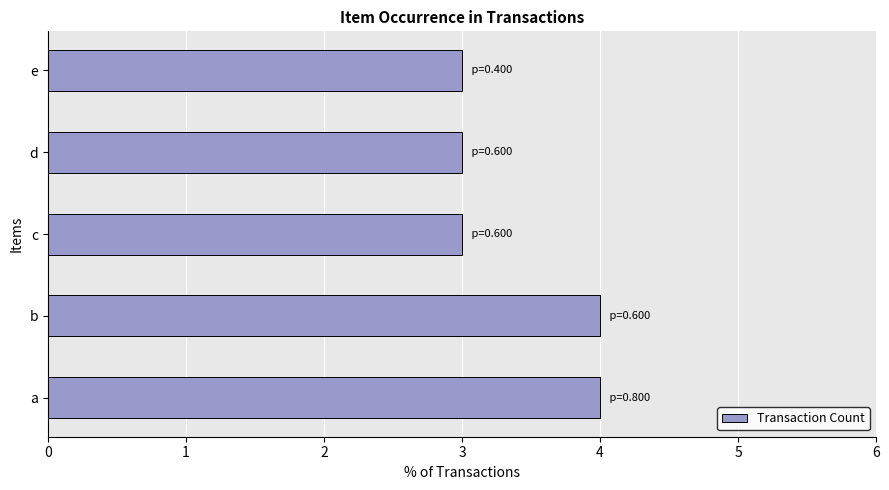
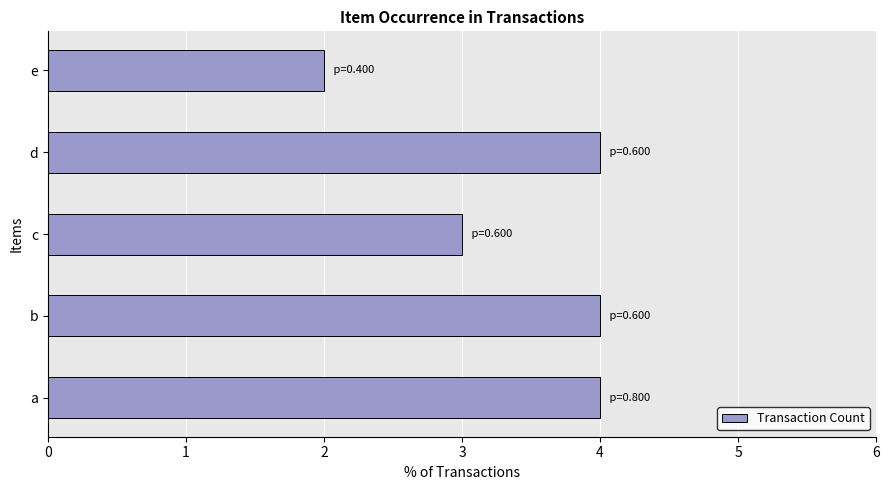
  {
-   "e": 3,
-   "d": 3
+   "e": 2,
+   "d": 4
  }
